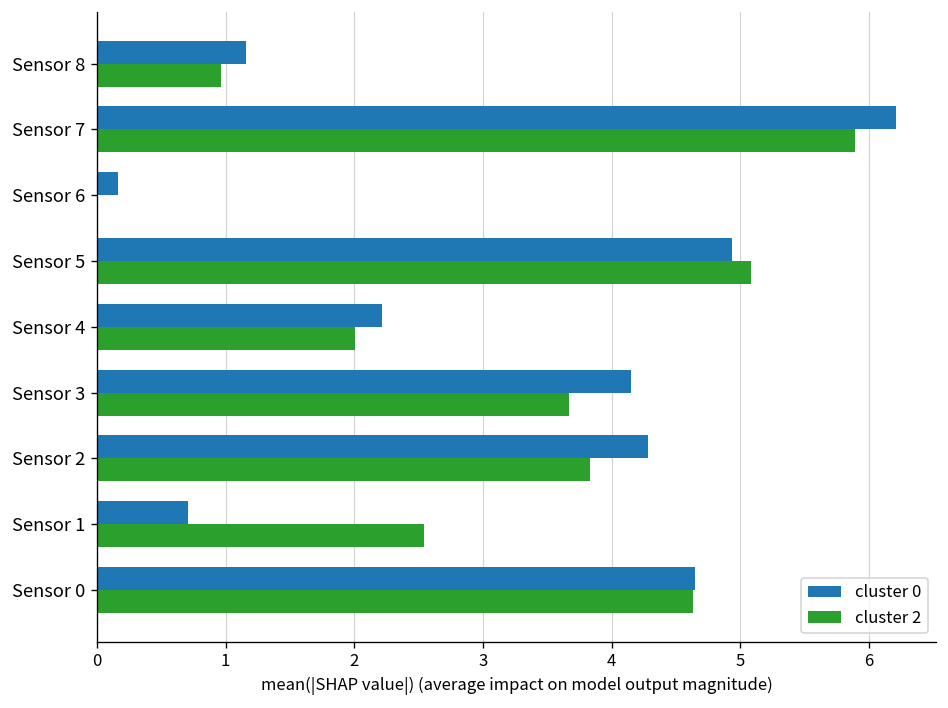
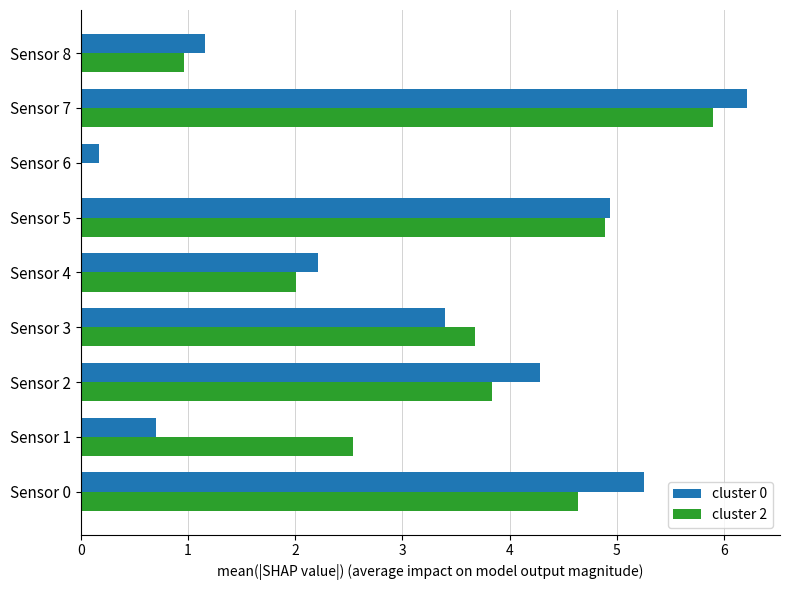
  {
    "cluster 0": {
      "Sensor 8": 1.15,
      "Sensor 7": 6.21,
      "Sensor 6": 0.17,
      "Sensor 5": 4.93,
      "Sensor 4": 2.21,
-     "Sensor 3": 4.15,
+     "Sensor 3": 3.40,
      "Sensor 2": 4.28,
      "Sensor 1": 0.71,
-     "Sensor 0": 4.65
+     "Sensor 0": 5.25
    },
    "cluster 2": {
      "Sensor 8": 0.96,
      "Sensor 7": 5.89,
      "Sensor 6": 0.00,
-     "Sensor 5": 5.08,
+     "Sensor 5": 4.89,
      "Sensor 4": 2.01,
      "Sensor 3": 3.67,
      "Sensor 2": 3.83,
      "Sensor 1": 2.54,
      "Sensor 0": 4.63
    }
  }
